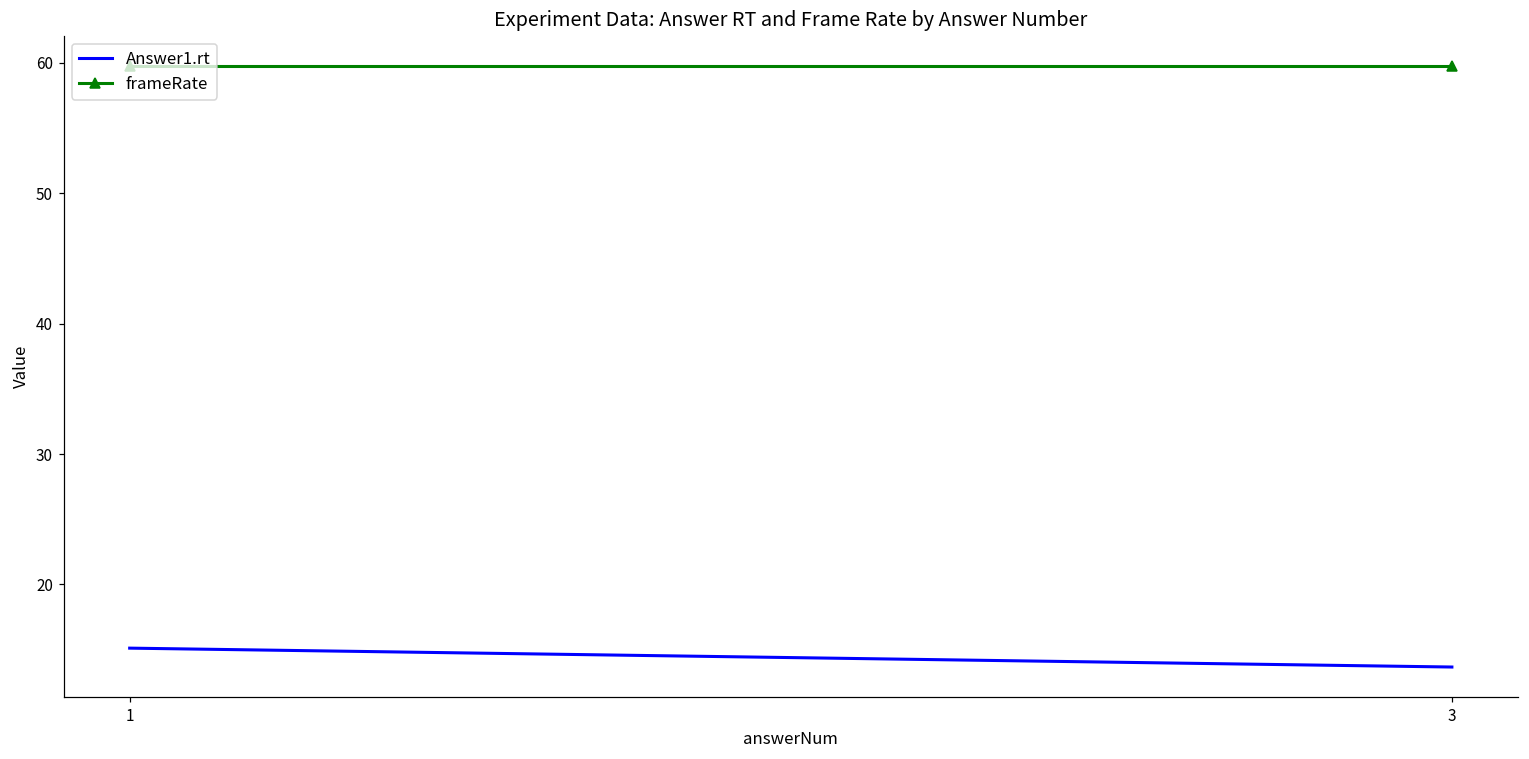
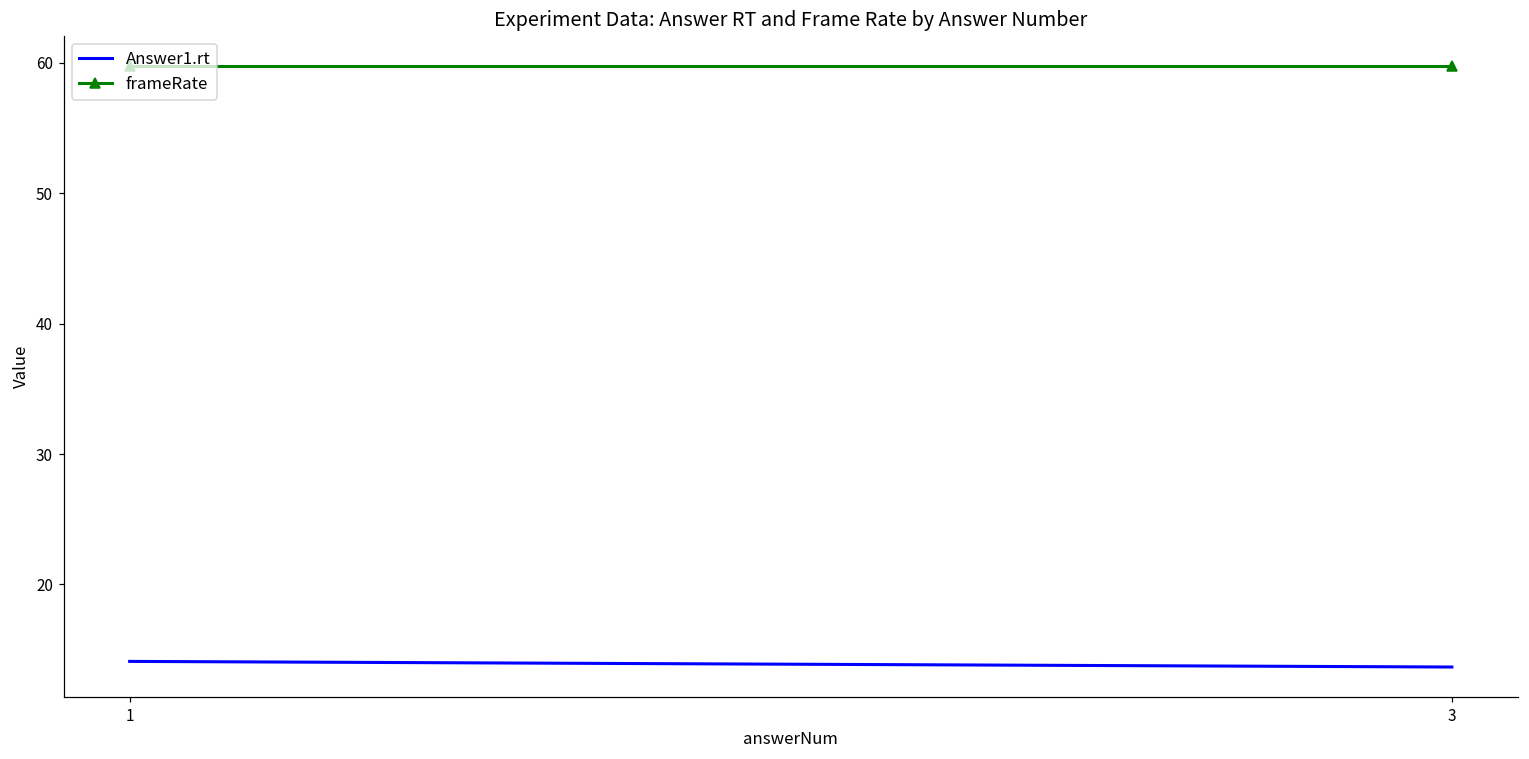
  {
    "Answer1.rt": {
-     "1": 15.1,
+     "1": 14.1,
      "3": 13.7
    },
    "frameRate": {
      "3": 59.8
    }
  }
